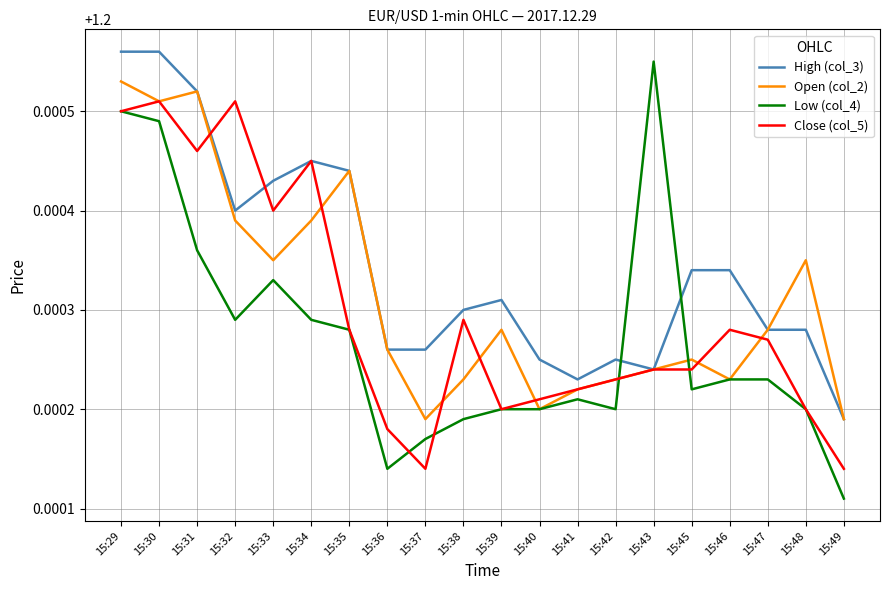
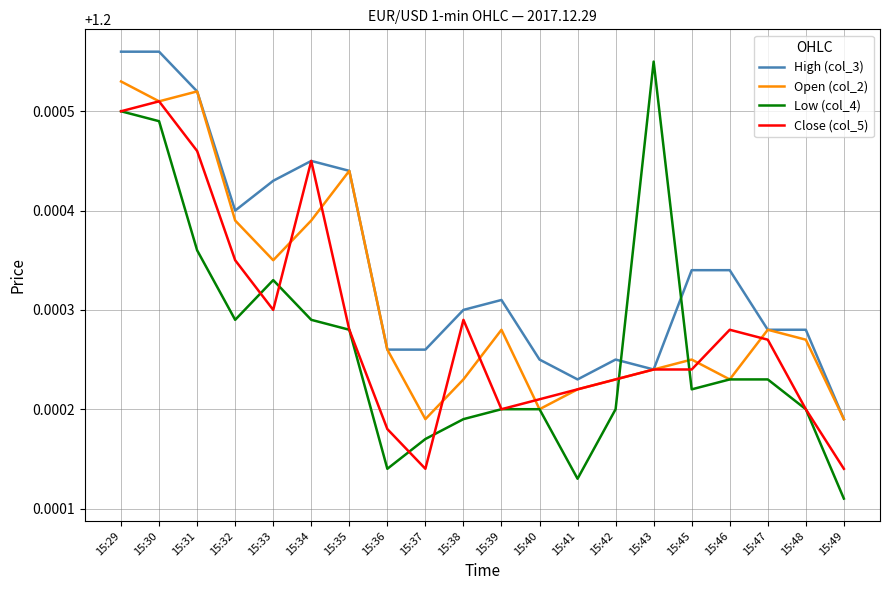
  {
    "High (col_3)": {
      "15:29": 1.20056,
      "15:30": 1.20056,
      "15:32": 1.20040,
      "15:33": 1.20043,
      "15:37": 1.20026,
      "15:38": 1.20030,
      "15:39": 1.20031,
      "15:40": 1.20025,
      "15:41": 1.20023,
      "15:42": 1.20025,
      "15:45": 1.20034,
      "15:46": 1.20034,
      "15:48": 1.20028
    },
    "Open (col_2)": {
      "15:29": 1.20053,
      "15:32": 1.20039,
      "15:33": 1.20035,
      "15:34": 1.20039,
      "15:37": 1.20019,
      "15:38": 1.20023,
      "15:39": 1.20028,
      "15:45": 1.20025,
-     "15:48": 1.20035
+     "15:48": 1.20027
    },
    "Low (col_4)": {
      "15:30": 1.20049,
      "15:31": 1.20036,
      "15:32": 1.20029,
      "15:33": 1.20033,
      "15:34": 1.20029,
      "15:36": 1.20014,
      "15:37": 1.20017,
      "15:38": 1.20019,
-     "15:41": 1.20021,
+     "15:41": 1.20013,
      "15:42": 1.20020,
      "15:43": 1.20055,
      "15:45": 1.20022,
      "15:47": 1.20023,
      "15:49": 1.20011
    },
    "Close (col_5)": {
      "15:31": 1.20046,
-     "15:32": 1.20051,
-     "15:33": 1.2004,
+     "15:32": 1.20035,
+     "15:33": 1.2003,
      "15:36": 1.20018,
      "15:37": 1.20014,
      "15:38": 1.20029,
      "15:40": 1.20021,
      "15:45": 1.20024,
      "15:46": 1.20028,
      "15:47": 1.20027,
      "15:49": 1.20014
    }
  }
